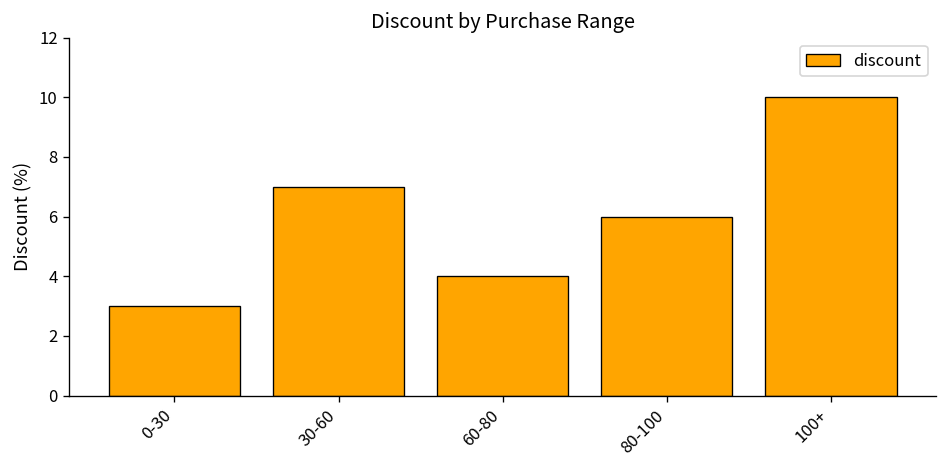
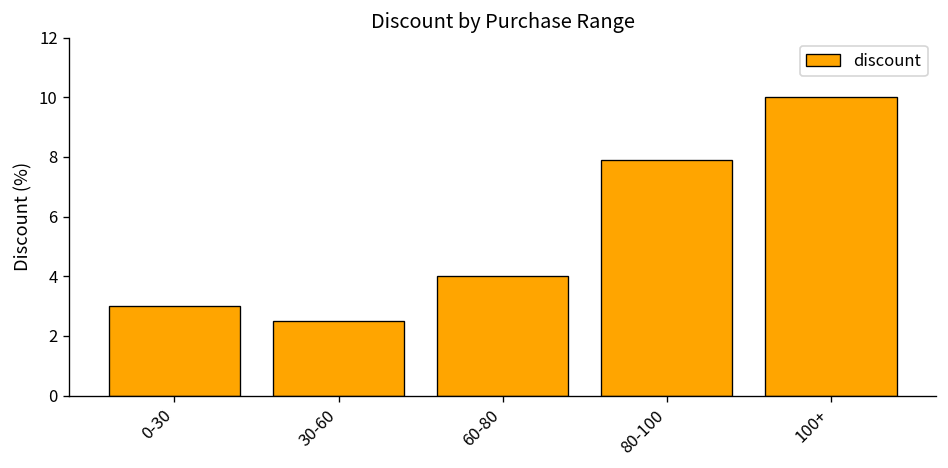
  {
    "0-30": 3.0,
-   "30-60": 7.0,
+   "30-60": 2.5,
    "60-80": 4.0,
-   "80-100": 6.0,
+   "80-100": 7.9,
    "100+": 10.0
  }
